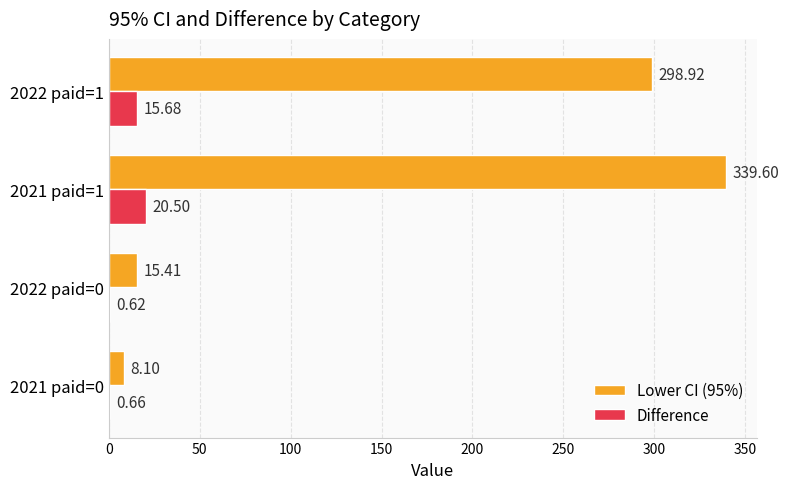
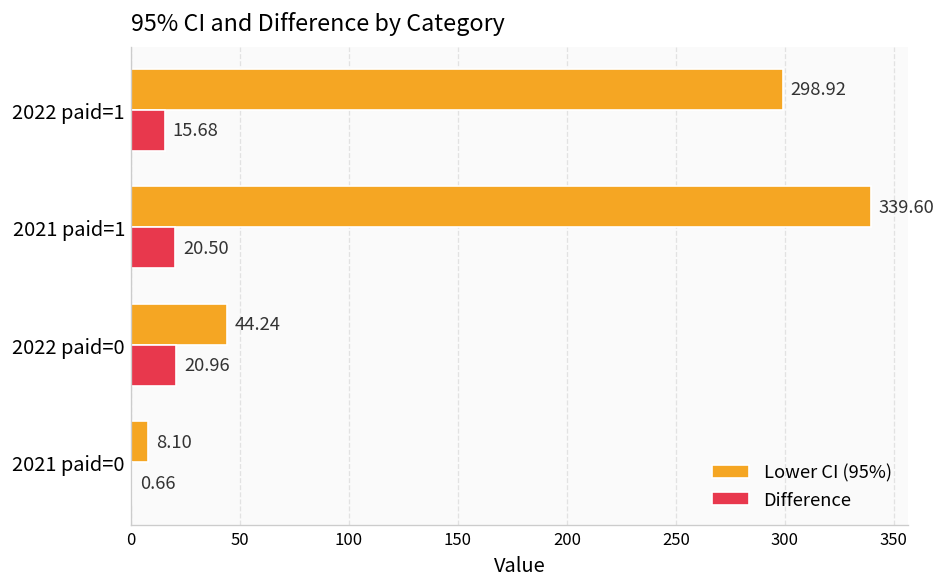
  {
    "Lower CI (95%)": {
      "2022 paid=1": 298.92,
      "2021 paid=1": 339.60,
-     "2022 paid=0": 15.41,
+     "2022 paid=0": 44.24,
      "2021 paid=0": 8.10
    },
    "Difference": {
      "2022 paid=1": 15.68,
      "2021 paid=1": 20.50,
-     "2022 paid=0": 0.62,
+     "2022 paid=0": 20.96,
      "2021 paid=0": 0.66
    }
  }
